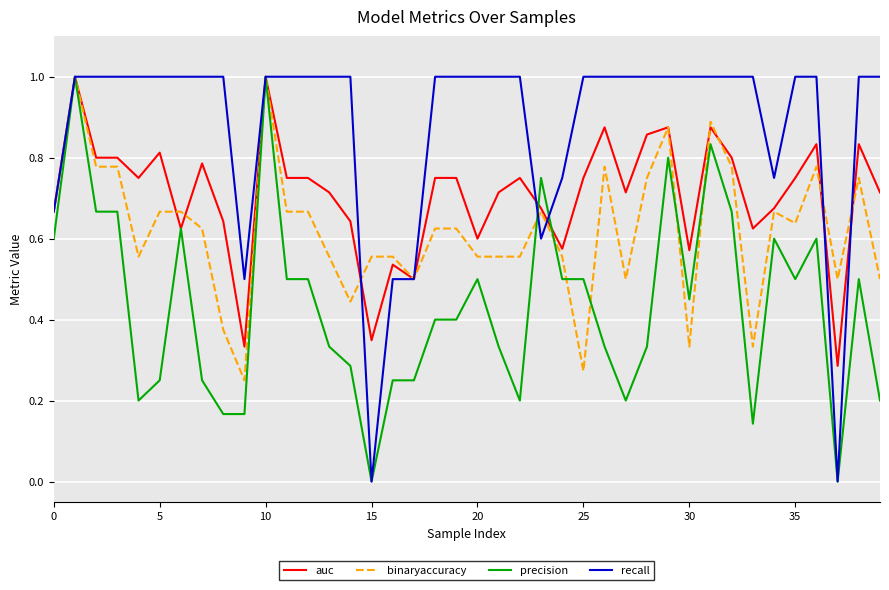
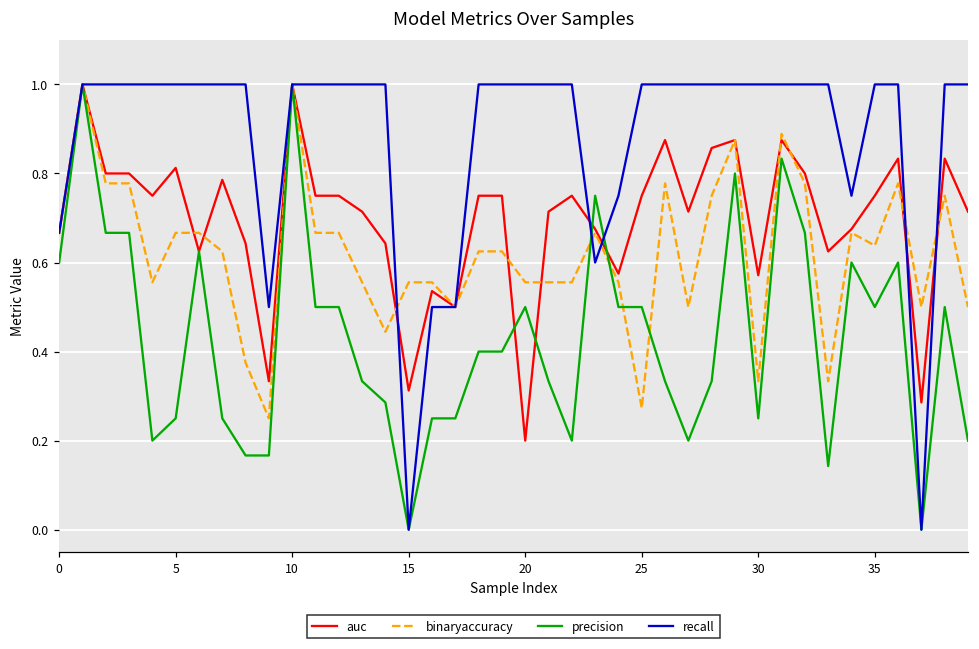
  {
    "auc": {
      "5": 0.81,
-     "15": 0.35,
-     "20": 0.6,
+     "15": 0.31,
+     "20": 0.2,
      "25": 0.75,
      "30": 0.57,
      "35": 0.75
    },
    "binaryaccuracy": {
      "5": 0.67,
      "15": 0.56,
      "20": 0.56,
      "25": 0.27,
      "30": 0.33,
      "35": 0.64
    },
    "precision": {
      "0": 0.60,
      "5": 0.25,
      "20": 0.50,
      "25": 0.50,
-     "30": 0.45,
+     "30": 0.25,
      "35": 0.50
    },
    "recall": {
      "5": 1.00,
      "20": 1.00,
      "25": 1.00,
      "30": 1.00,
      "35": 1.00
    }
  }
